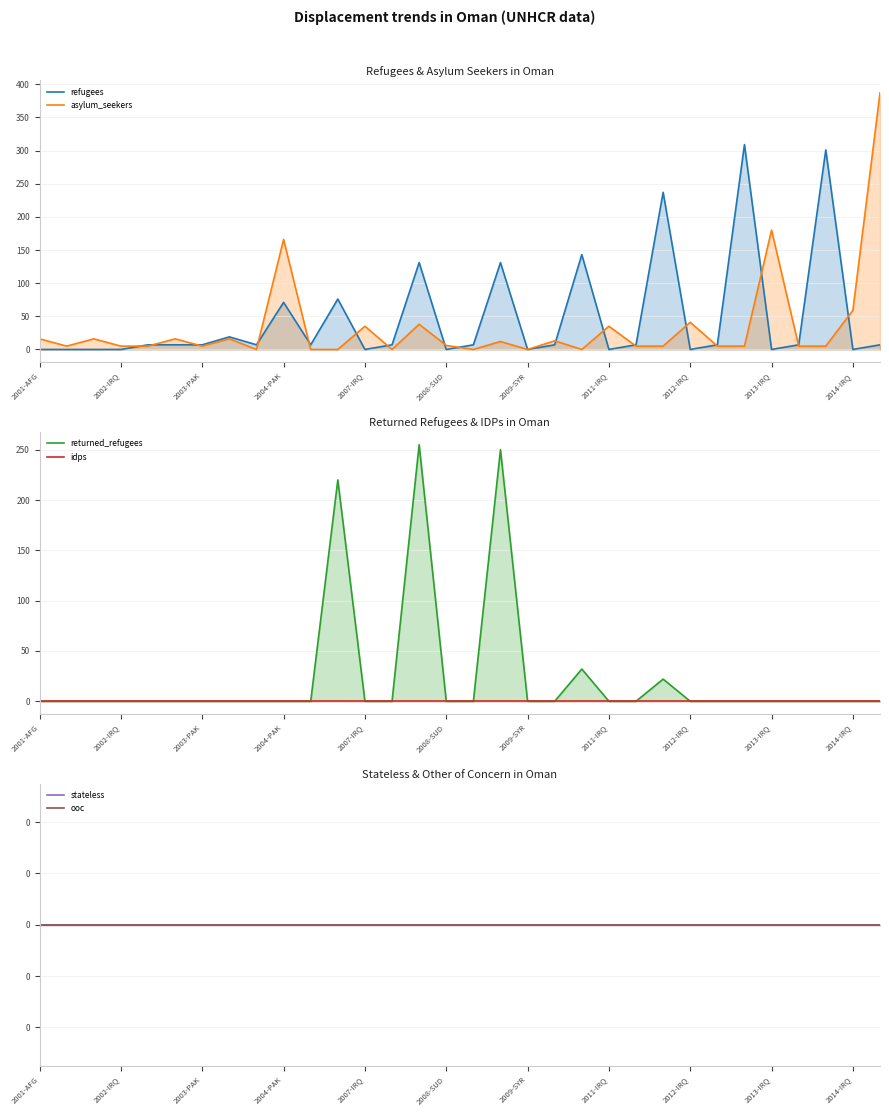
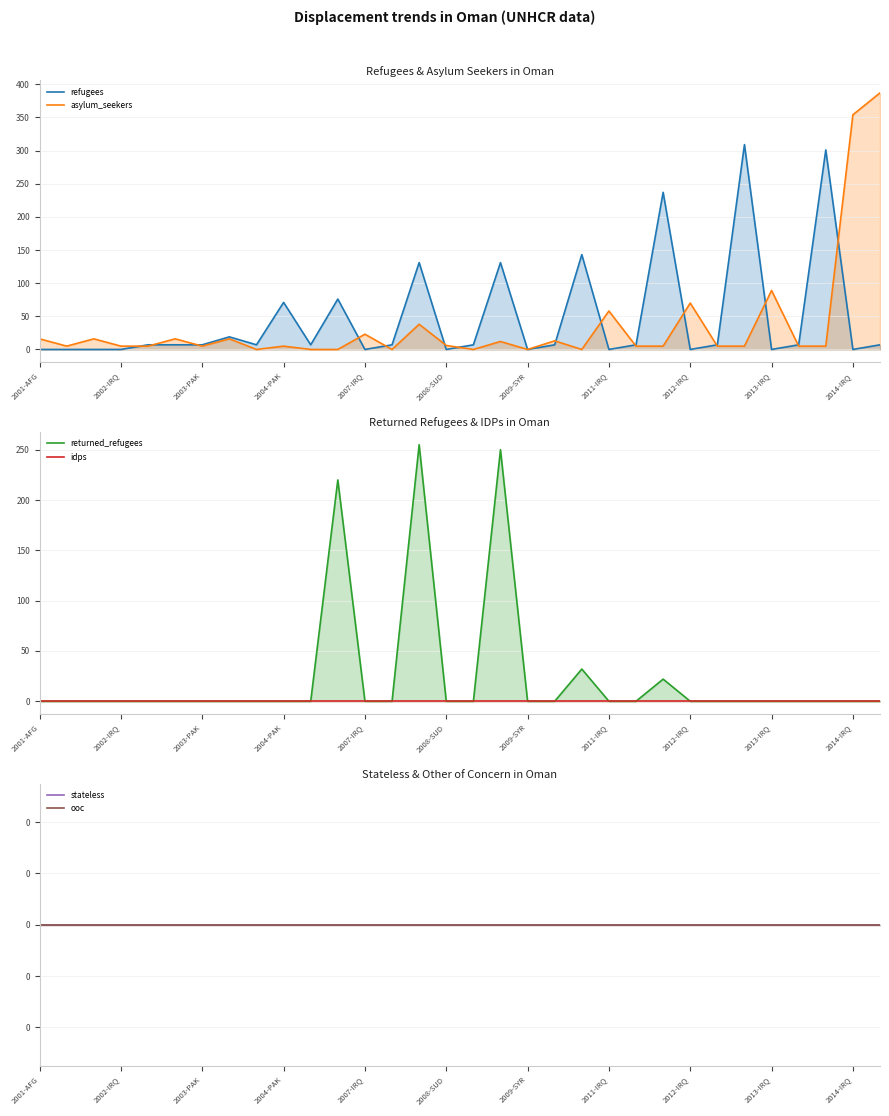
  {
    "Refugees & Asylum Seekers in Oman": {
      "refugees": {
        "2001-AFG": 0,
        "2002-IRQ": 0,
        "2004-PAK": 70,
        "2007-IRQ": 0,
        "2008-SUD": 0,
        "2011-IRQ": 0,
        "2012-IRQ": 0,
        "2013-IRQ": 0,
        "2014-IRQ": 0
      },
      "asylum_seekers": {
        "2001-AFG": 20,
        "2002-IRQ": 10,
-       "2004-PAK": 170,
-       "2007-IRQ": 40,
+       "2004-PAK": 10,
+       "2007-IRQ": 20,
        "2008-SUD": 10,
-       "2011-IRQ": 40,
-       "2012-IRQ": 40,
-       "2013-IRQ": 180,
-       "2014-IRQ": 60
+       "2011-IRQ": 60,
+       "2012-IRQ": 70,
+       "2013-IRQ": 90,
+       "2014-IRQ": 350
      }
    }
  }
